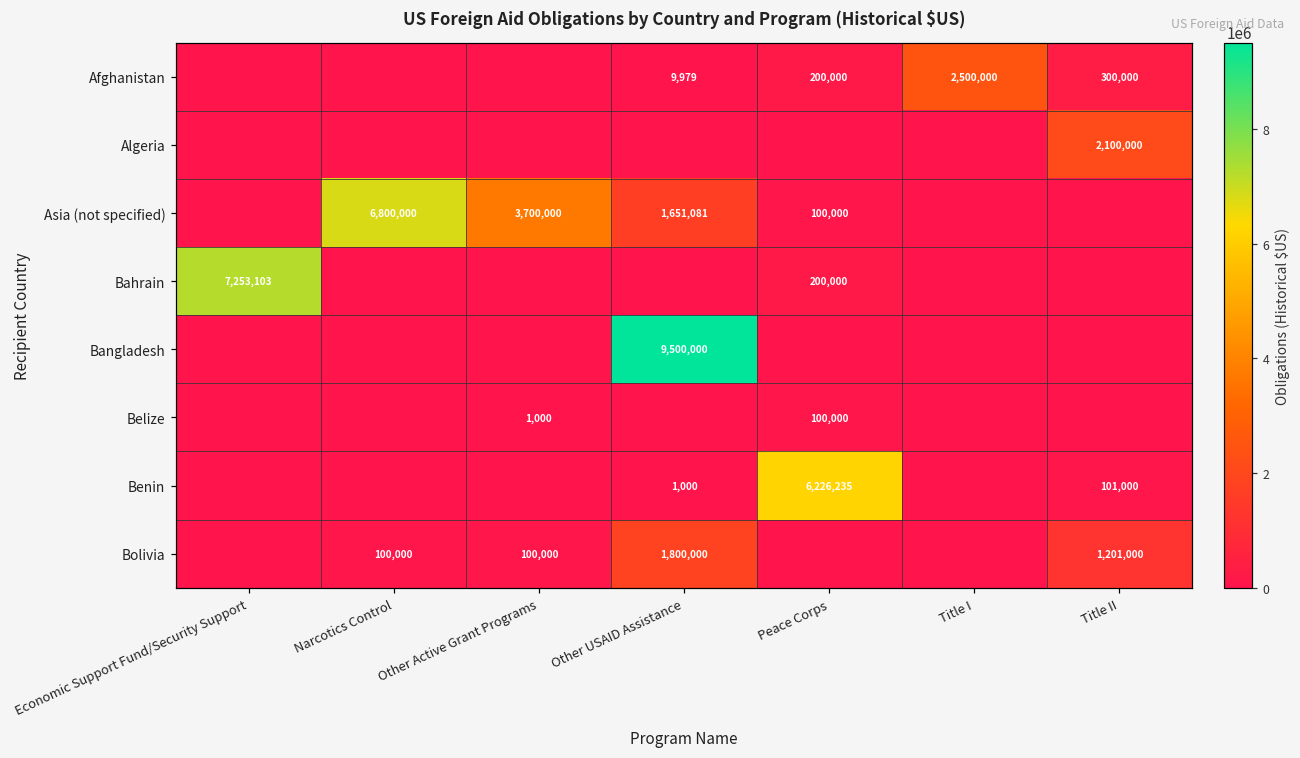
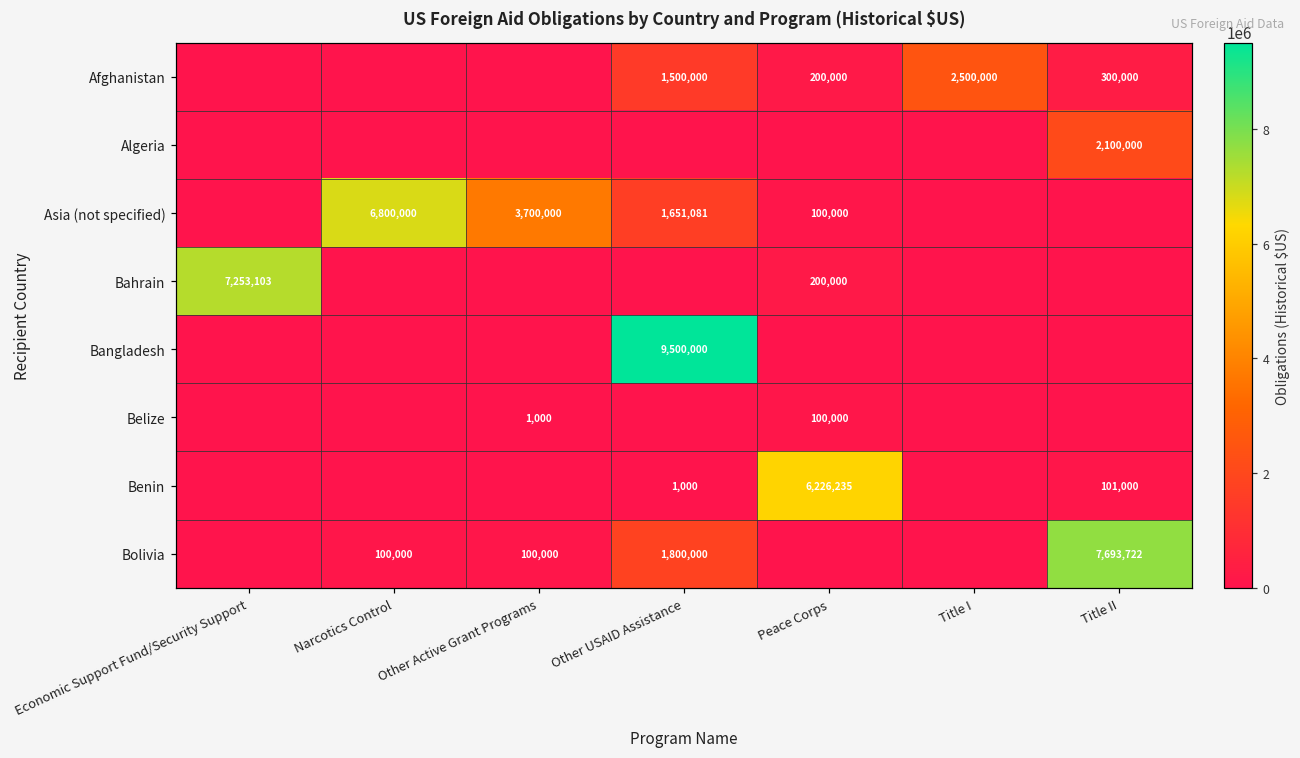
  {
    "Afghanistan": {
-     "Other USAID Assistance": "9,979",
+     "Other USAID Assistance": "1,500,000",
      "Peace Corps": "200,000",
      "Title I": "2,500,000",
      "Title II": "300,000"
    },
    "Algeria": {
      "Title II": "2,100,000"
    },
    "Asia (not specified)": {
      "Narcotics Control": "6,800,000",
      "Other Active Grant Programs": "3,700,000",
      "Other USAID Assistance": "1,651,081",
      "Peace Corps": "100,000"
    },
    "Bahrain": {
      "Economic Support Fund/Security Support": "7,253,103",
      "Peace Corps": "200,000"
    },
    "Bangladesh": {
      "Other USAID Assistance": "9,500,000"
    },
    "Belize": {
      "Other Active Grant Programs": "1,000",
      "Peace Corps": "100,000"
    },
    "Benin": {
      "Other USAID Assistance": "1,000",
      "Peace Corps": "6,226,235",
      "Title II": "101,000"
    },
    "Bolivia": {
      "Narcotics Control": "100,000",
      "Other Active Grant Programs": "100,000",
      "Other USAID Assistance": "1,800,000",
-     "Title II": "1,201,000"
+     "Title II": "7,693,722"
    }
  }
